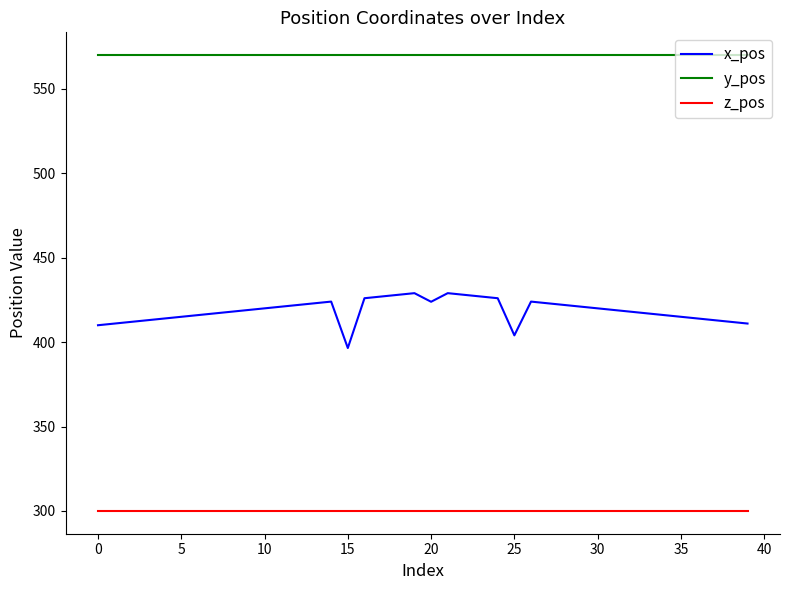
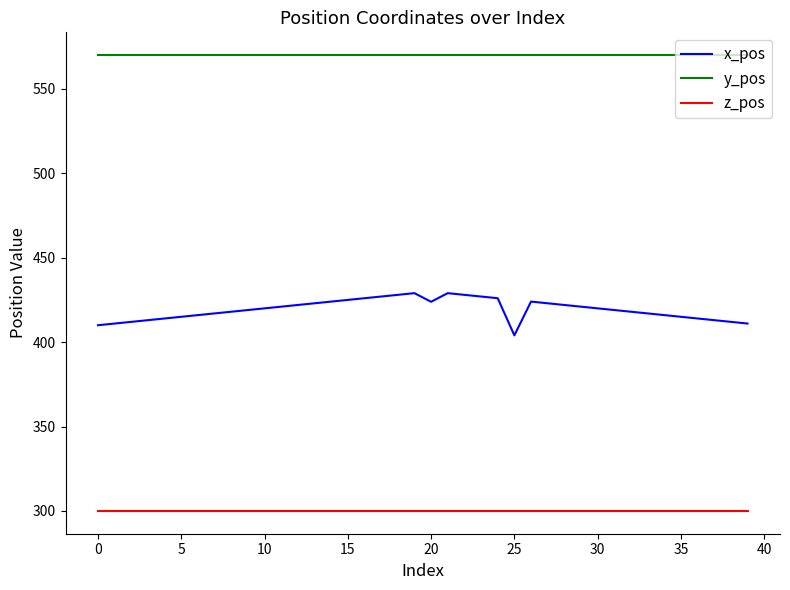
  {
    "x_pos": {
      "0": 410,
      "5": 415,
      "10": 420,
-     "15": 397,
+     "15": 425,
      "20": 424,
      "25": 404,
      "30": 420,
      "35": 415
    },
    "y_pos": {
      "0": 570,
      "5": 570,
      "10": 570,
      "15": 570,
      "20": 570,
      "25": 570,
      "30": 570
    },
    "z_pos": {
      "0": 300,
      "5": 300,
      "10": 300,
      "15": 300,
      "20": 300,
      "25": 300,
      "30": 300,
      "35": 300
    }
  }
